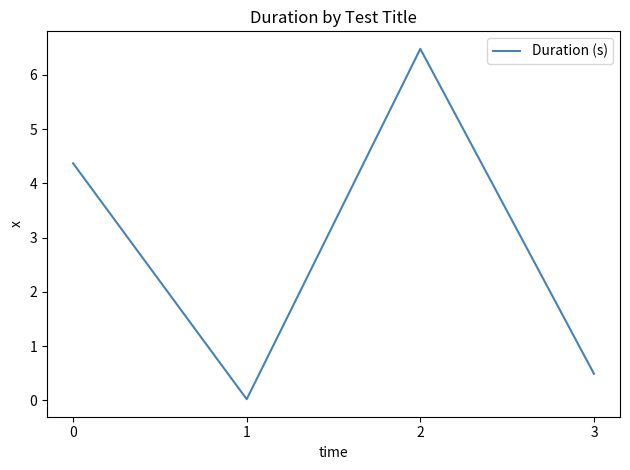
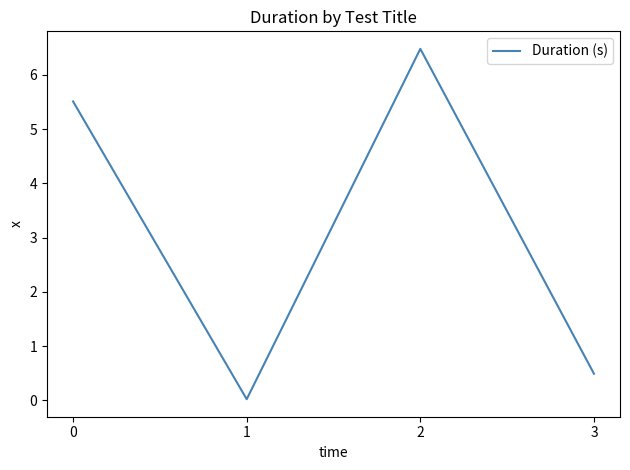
  {
-   "0": 4.4,
+   "0": 5.5,
    "1": 0.0,
    "2": 6.5,
    "3": 0.5
  }
